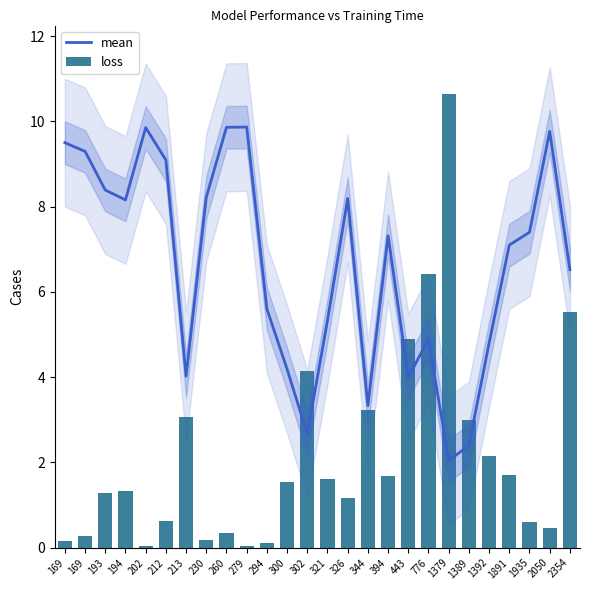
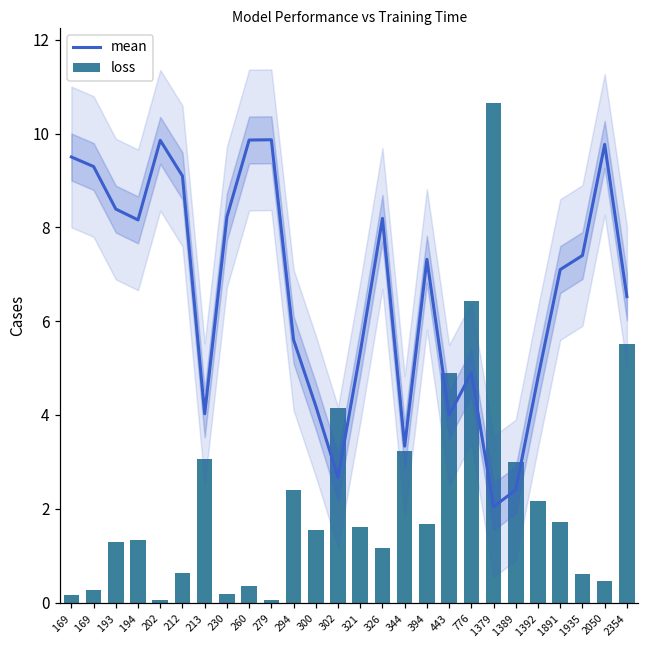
  {
    "loss": {
      "193": 1.3,
      "194": 1.3,
      "212": 0.6,
      "213": 3.1,
      "230": 0.2,
      "260": 0.3,
-     "294": 0.1,
+     "294": 2.4,
      "300": 1.5,
      "302": 4.2,
      "321": 1.6,
      "326": 1.2,
      "344": 3.2,
      "394": 1.7,
      "443": 4.9,
      "776": 6.4,
      "1379": 10.6,
      "1389": 3.0,
      "1392": 2.2,
      "1891": 1.7,
      "1935": 0.6,
      "2050": 0.5,
      "2354": 5.5
    }
  }
